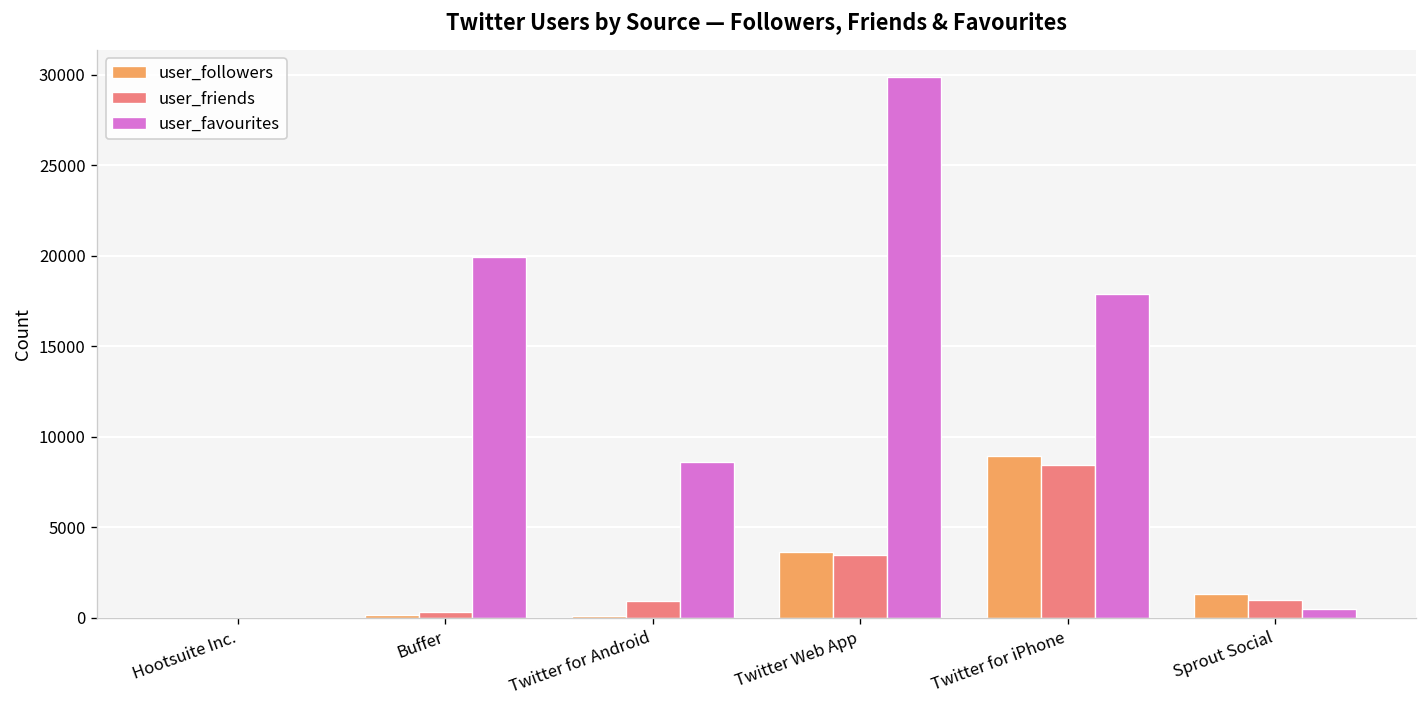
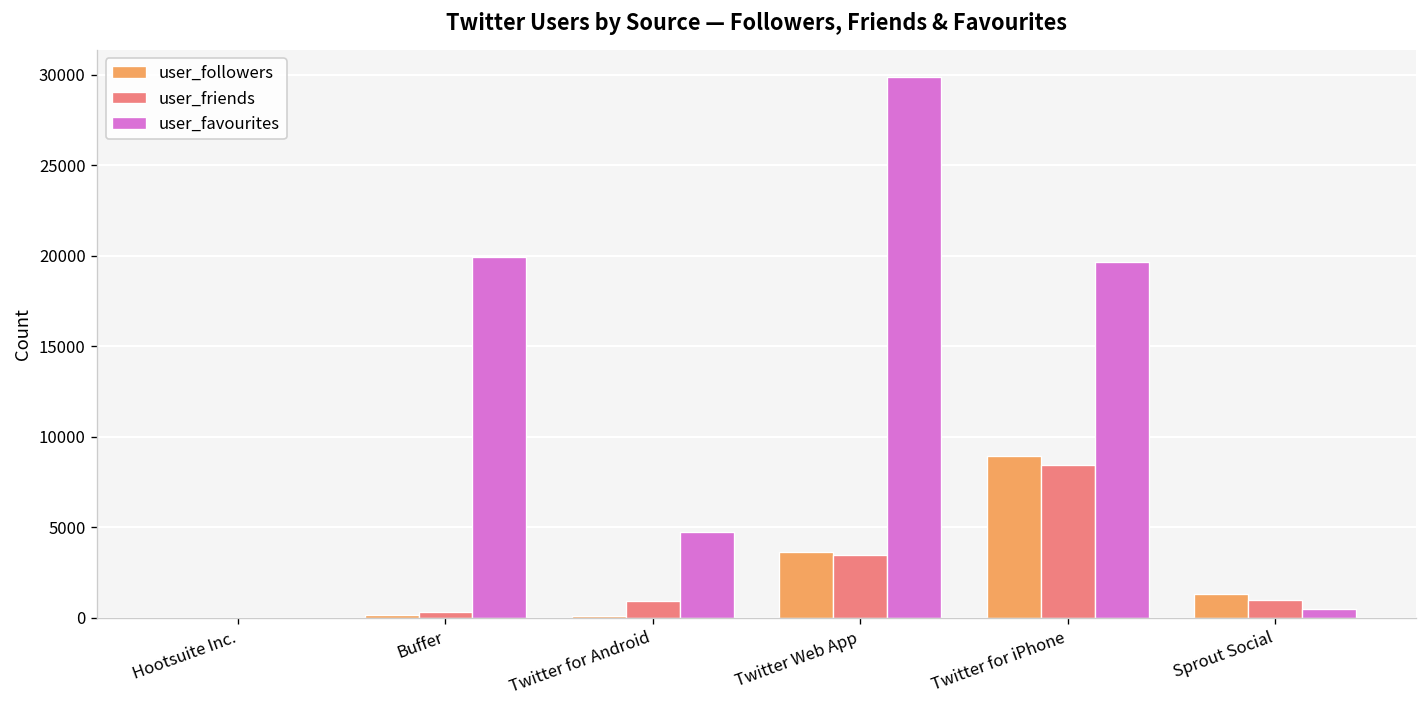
  {
    "user_favourites": {
      "Hootsuite Inc.": 0,
      "Buffer": 19900,
-     "Twitter for Android": 8600,
+     "Twitter for Android": 4800,
      "Twitter Web App": 29900,
-     "Twitter for iPhone": 17900,
+     "Twitter for iPhone": 19700,
      "Sprout Social": 500
    }
  }
